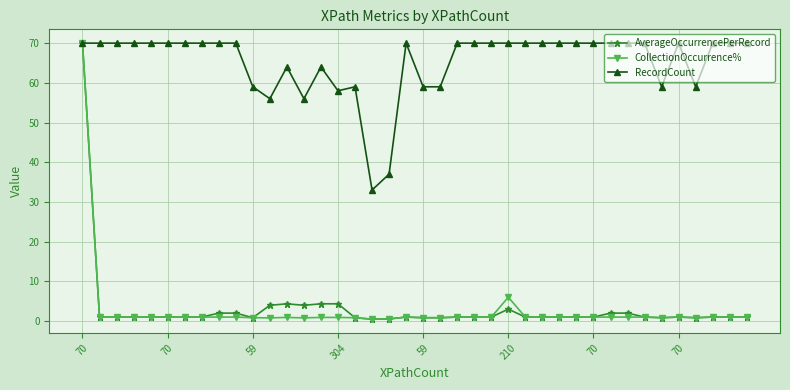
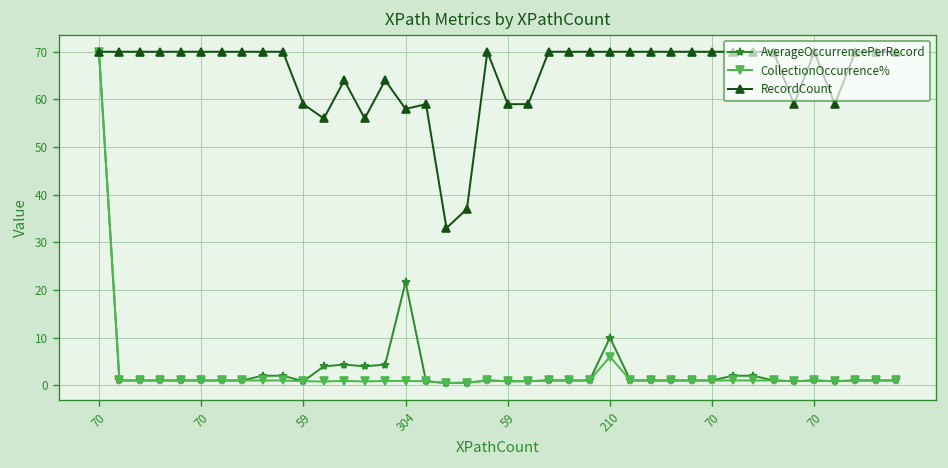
  {
    "AverageOccurrencePerRecord": {
-     "304": 4,
-     "210": 3
+     "304": 22,
+     "210": 10
    },
    "CollectionOccurrence%": {
      "304": 1,
      "210": 6
    },
    "RecordCount": {
      "304": 58,
      "210": 70
    }
  }
